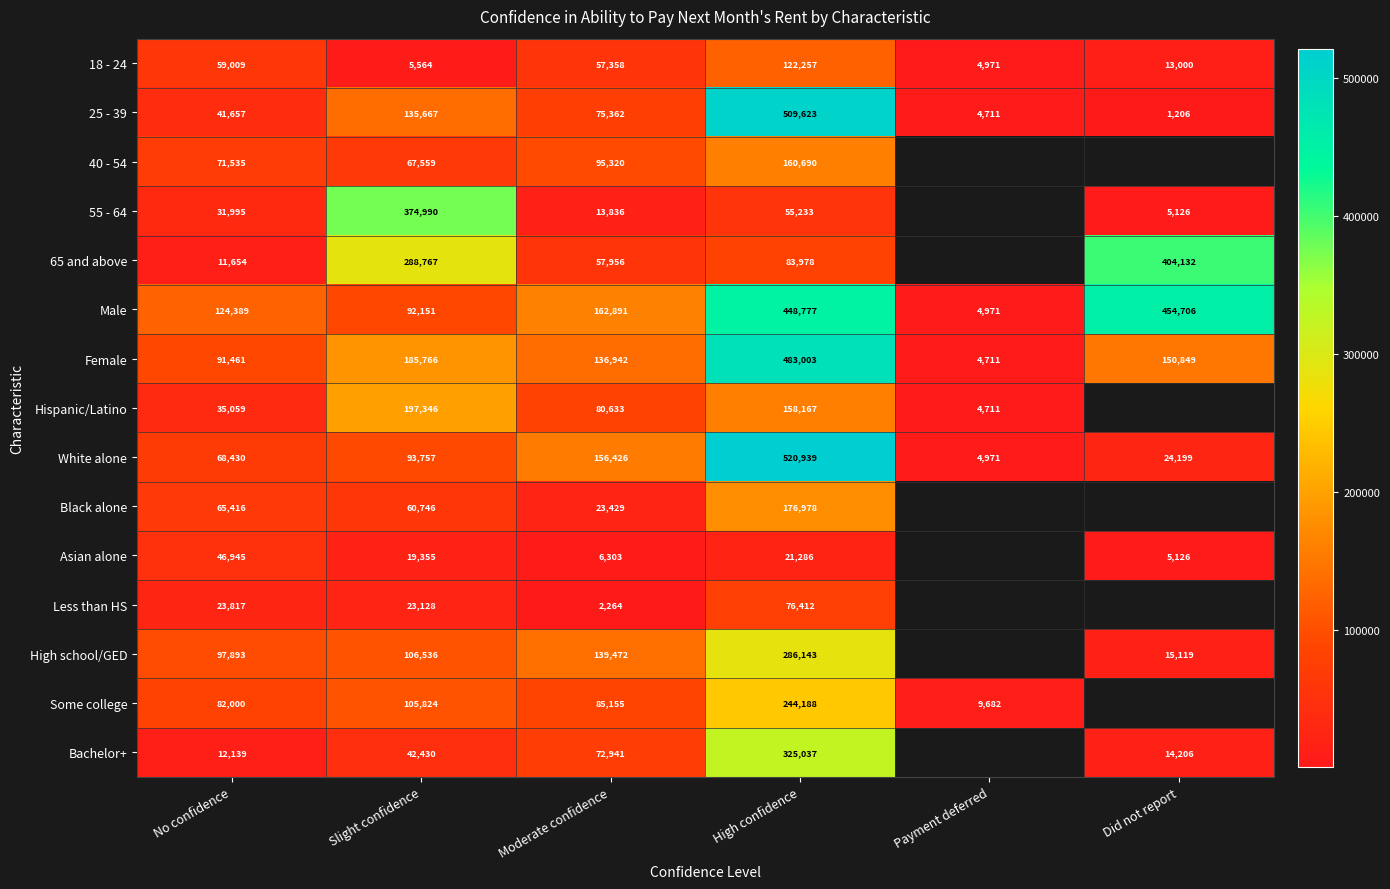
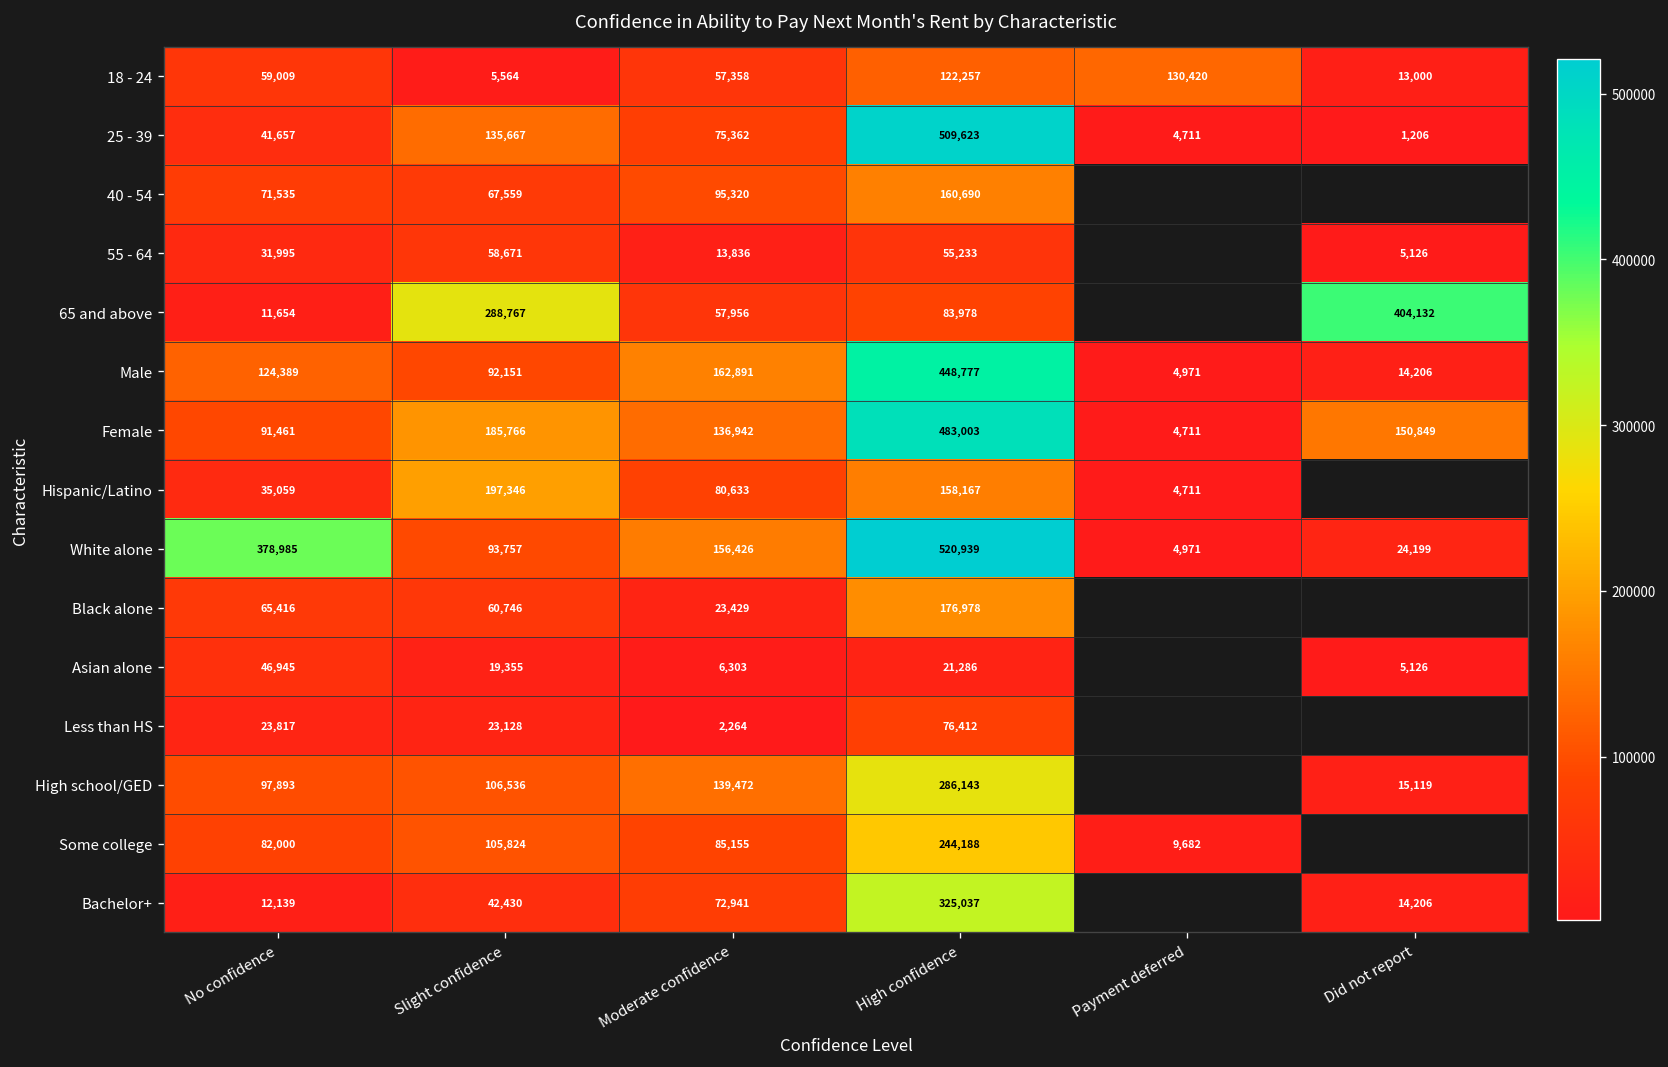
  {
    "18 - 24": {
      "No confidence": "59,009",
      "Slight confidence": "5,564",
      "Moderate confidence": "57,358",
      "High confidence": "122,257",
-     "Payment deferred": "4,971",
+     "Payment deferred": "130,420",
      "Did not report": "13,000"
    },
    "25 - 39": {
      "No confidence": "41,657",
      "Slight confidence": "135,667",
      "Moderate confidence": "75,362",
      "High confidence": "509,623",
      "Payment deferred": "4,711",
      "Did not report": "1,206"
    },
    "40 - 54": {
      "No confidence": "71,535",
      "Slight confidence": "67,559",
      "Moderate confidence": "95,320",
      "High confidence": "160,690"
    },
    "55 - 64": {
      "No confidence": "31,995",
-     "Slight confidence": "374,990",
+     "Slight confidence": "58,671",
      "Moderate confidence": "13,836",
      "High confidence": "55,233",
      "Did not report": "5,126"
    },
    "65 and above": {
      "No confidence": "11,654",
      "Slight confidence": "288,767",
      "Moderate confidence": "57,956",
      "High confidence": "83,978",
      "Did not report": "404,132"
    },
    "Male": {
      "No confidence": "124,389",
      "Slight confidence": "92,151",
      "Moderate confidence": "162,891",
      "High confidence": "448,777",
      "Payment deferred": "4,971",
-     "Did not report": "454,706"
+     "Did not report": "14,206"
    },
    "Female": {
      "No confidence": "91,461",
      "Slight confidence": "185,766",
      "Moderate confidence": "136,942",
      "High confidence": "483,003",
      "Payment deferred": "4,711",
      "Did not report": "150,849"
    },
    "Hispanic/Latino": {
      "No confidence": "35,059",
      "Slight confidence": "197,346",
      "Moderate confidence": "80,633",
      "High confidence": "158,167",
      "Payment deferred": "4,711"
    },
    "White alone": {
-     "No confidence": "68,430",
+     "No confidence": "378,985",
      "Slight confidence": "93,757",
      "Moderate confidence": "156,426",
      "High confidence": "520,939",
      "Payment deferred": "4,971",
      "Did not report": "24,199"
    },
    "Black alone": {
      "No confidence": "65,416",
      "Slight confidence": "60,746",
      "Moderate confidence": "23,429",
      "High confidence": "176,978"
    },
    "Asian alone": {
      "No confidence": "46,945",
      "Slight confidence": "19,355",
      "Moderate confidence": "6,303",
      "High confidence": "21,286",
      "Did not report": "5,126"
    },
    "Less than HS": {
      "No confidence": "23,817",
      "Slight confidence": "23,128",
      "Moderate confidence": "2,264",
      "High confidence": "76,412"
    },
    "High school/GED": {
      "No confidence": "97,893",
      "Slight confidence": "106,536",
      "Moderate confidence": "139,472",
      "High confidence": "286,143",
      "Did not report": "15,119"
    },
    "Some college": {
      "No confidence": "82,000",
      "Slight confidence": "105,824",
      "Moderate confidence": "85,155",
      "High confidence": "244,188",
      "Payment deferred": "9,682"
    },
    "Bachelor+": {
      "No confidence": "12,139",
      "Slight confidence": "42,430",
      "Moderate confidence": "72,941",
      "High confidence": "325,037",
      "Did not report": "14,206"
    }
  }
